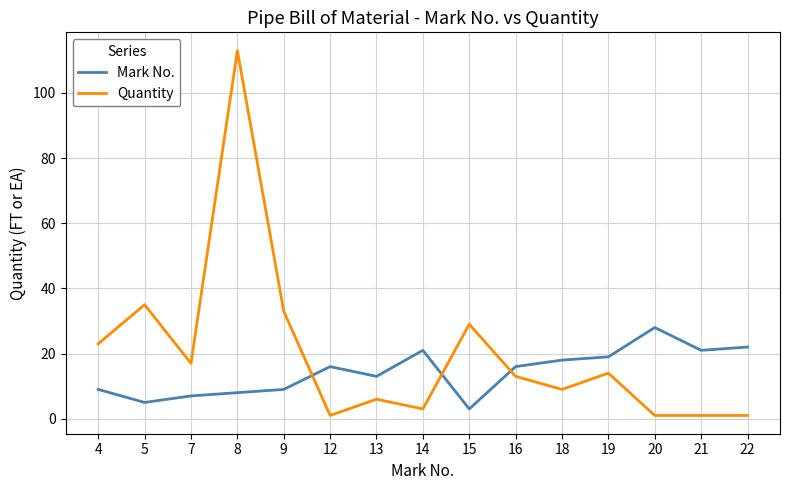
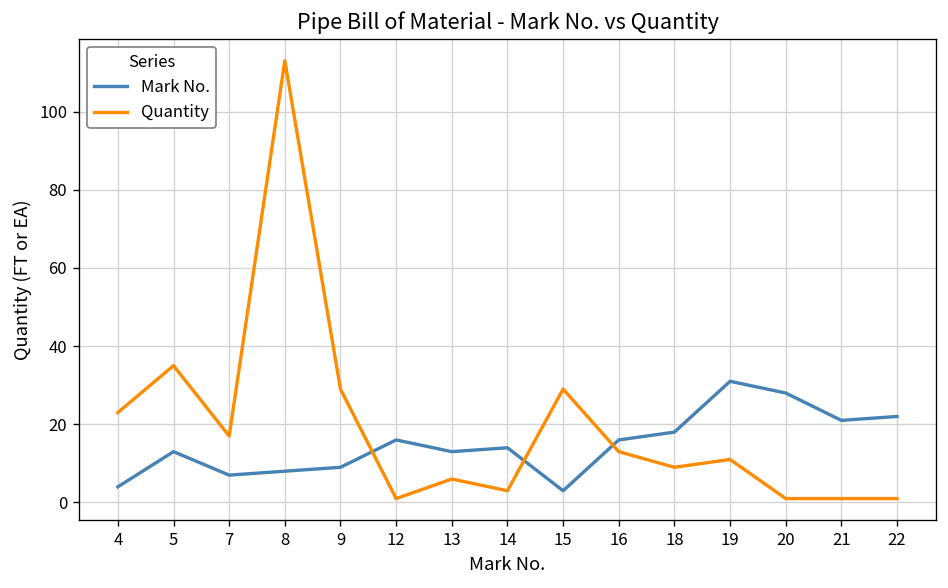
  {
    "Mark No.": {
-     "4": 9,
-     "5": 5,
+     "4": 4,
+     "5": 13,
      "7": 7,
      "8": 8,
      "9": 9,
      "12": 16,
      "13": 13,
-     "14": 21,
+     "14": 14,
      "15": 3,
      "16": 16,
      "18": 18,
-     "19": 19,
+     "19": 31,
      "20": 28,
      "21": 21,
      "22": 22
    },
    "Quantity": {
      "4": 23,
      "5": 35,
      "7": 17,
      "8": 113,
-     "9": 33,
+     "9": 29,
      "12": 1,
      "13": 6,
      "14": 3,
      "15": 29,
      "16": 13,
      "18": 9,
-     "19": 14,
+     "19": 11,
      "20": 1,
      "21": 1,
      "22": 1
    }
  }
